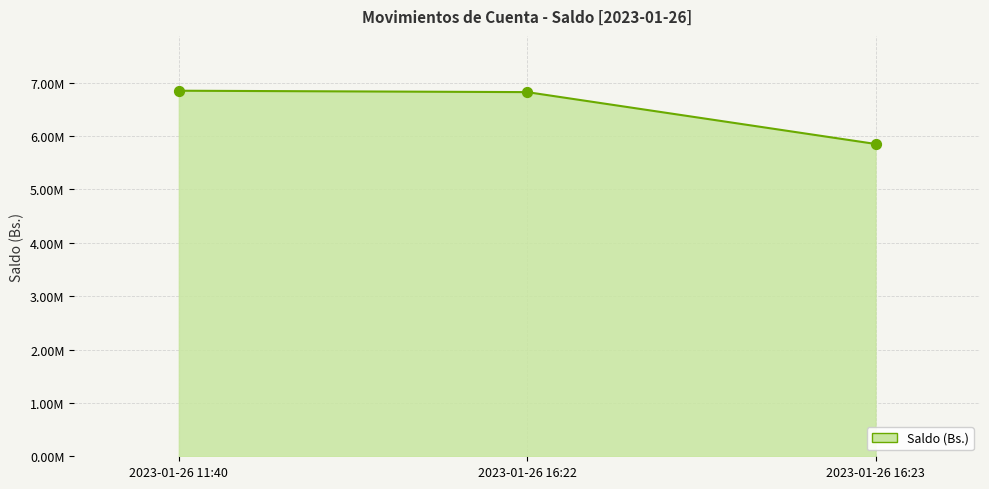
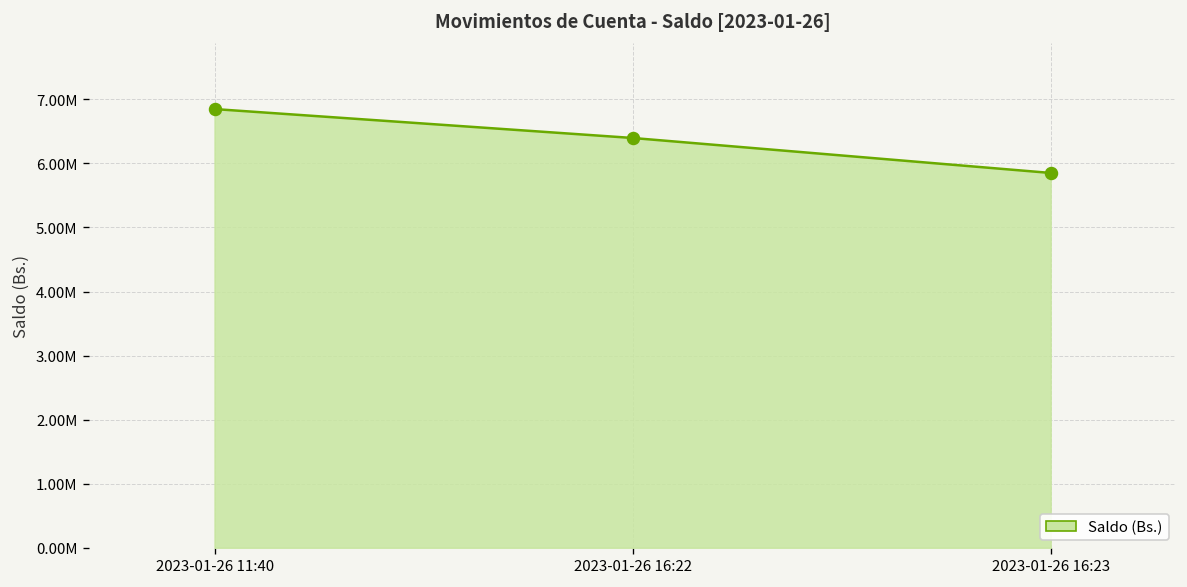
  {
    "2023-01-26 11:40": 6800000,
-   "2023-01-26 16:22": 6800000,
+   "2023-01-26 16:22": 6400000,
    "2023-01-26 16:23": 5900000
  }
